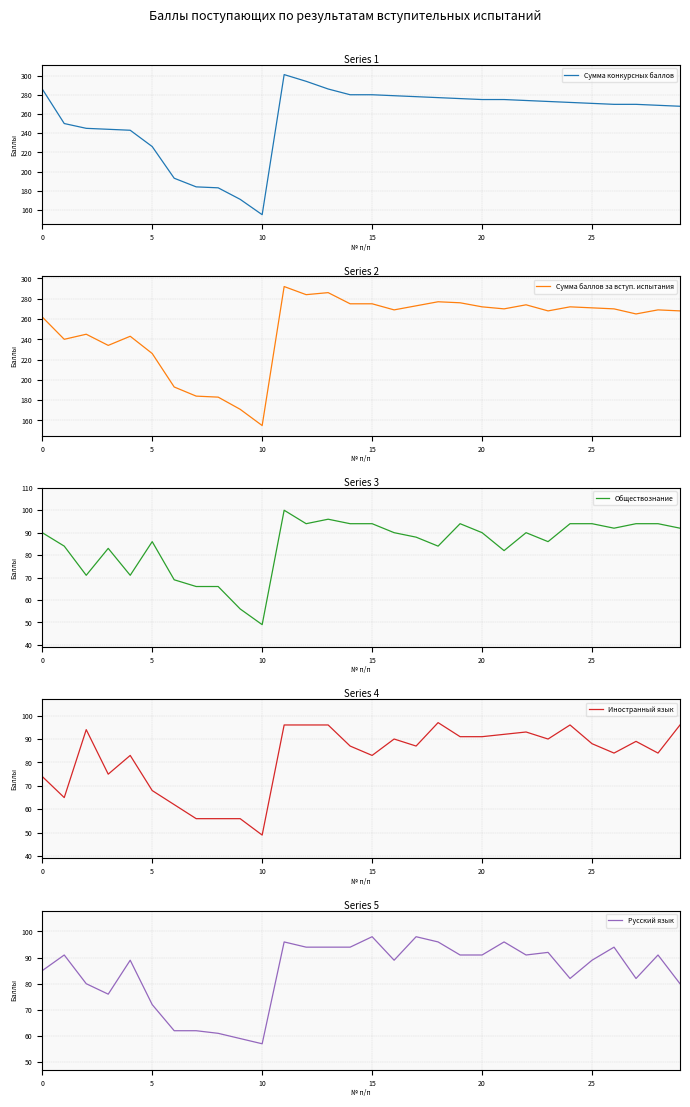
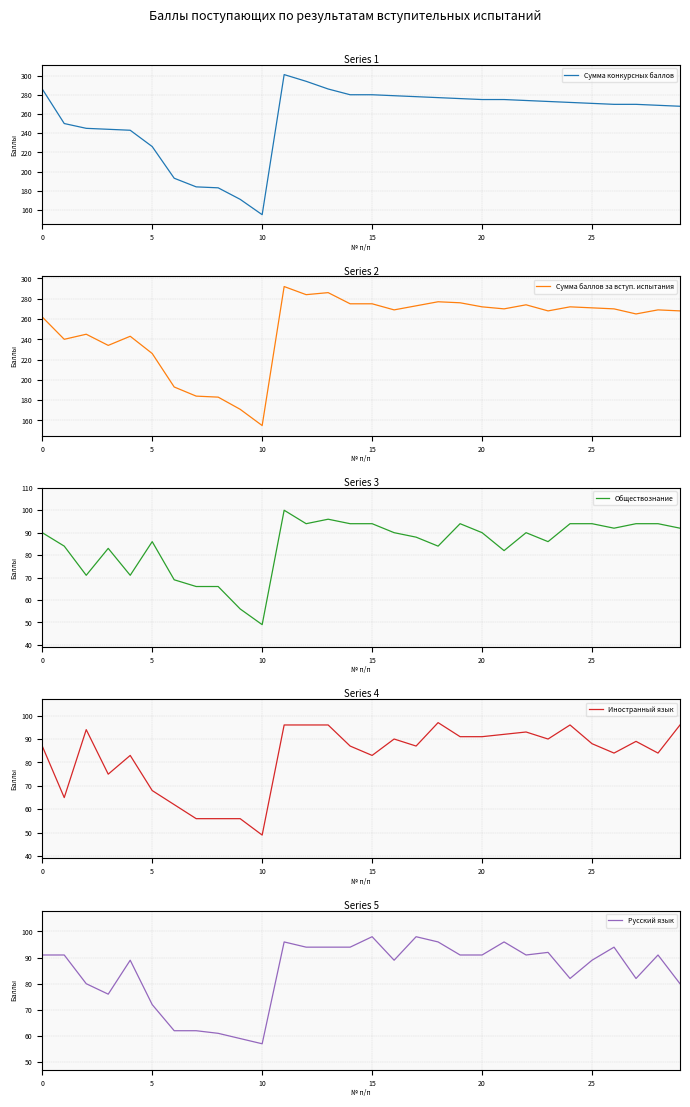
  {
    "Series 1": {
      "0": 290
    },
    "Series 2": {
      "0": 262
    },
    "Series 3": {
      "0": 90
    },
    "Series 4": {
-     "0": 74
+     "0": 87
    },
    "Series 5": {
-     "0": 85
+     "0": 91
    }
  }
